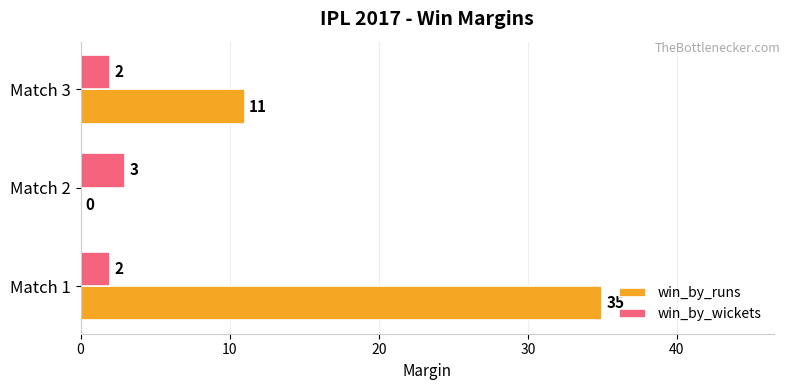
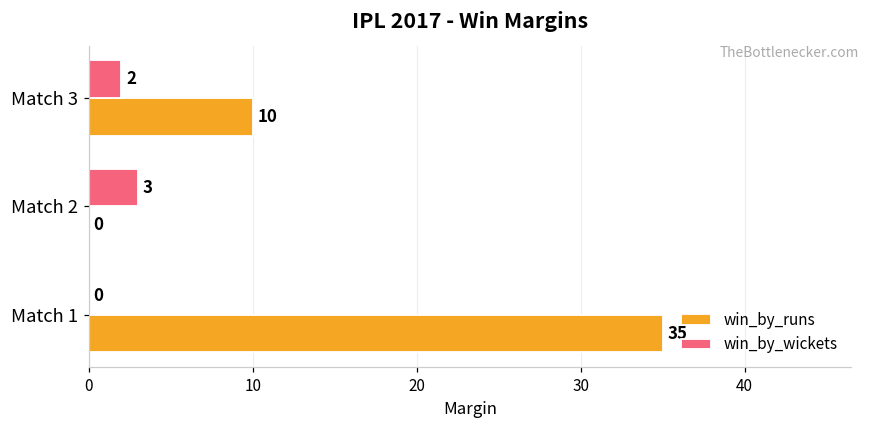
  {
    "win_by_runs": {
-     "Match 3": 11,
+     "Match 3": 10,
      "Match 2": 0,
      "Match 1": 35
    },
    "win_by_wickets": {
      "Match 3": 2,
      "Match 2": 3,
-     "Match 1": 2
+     "Match 1": 0
    }
  }
